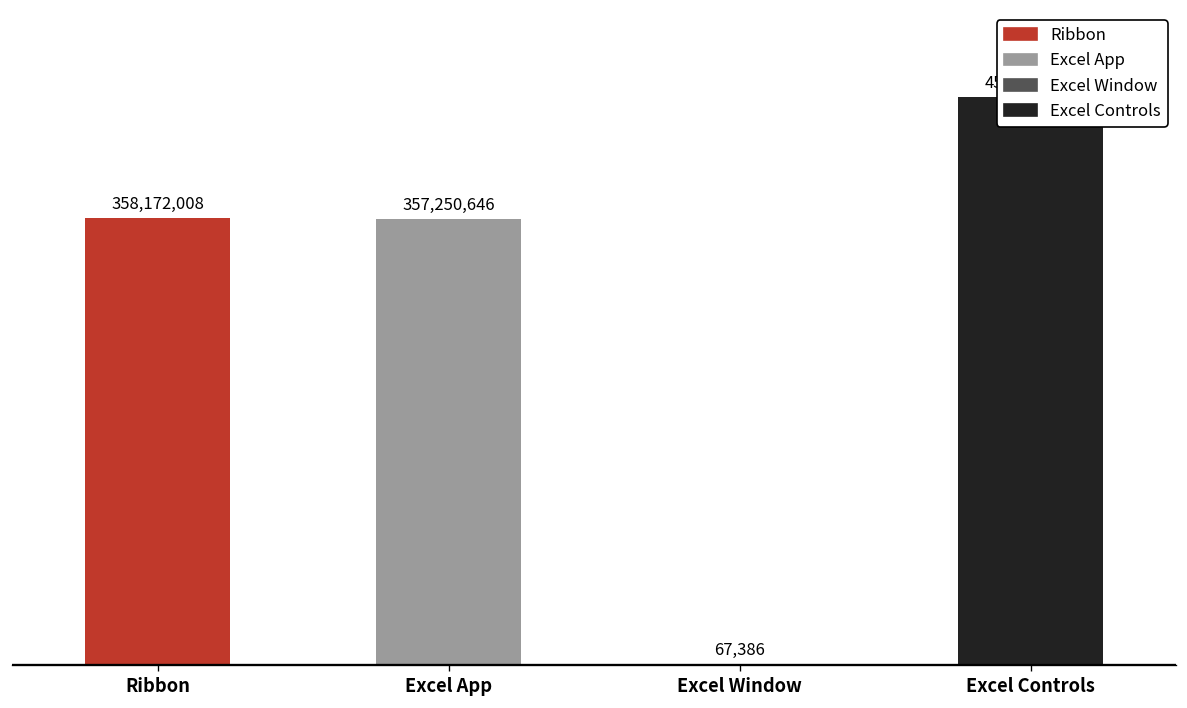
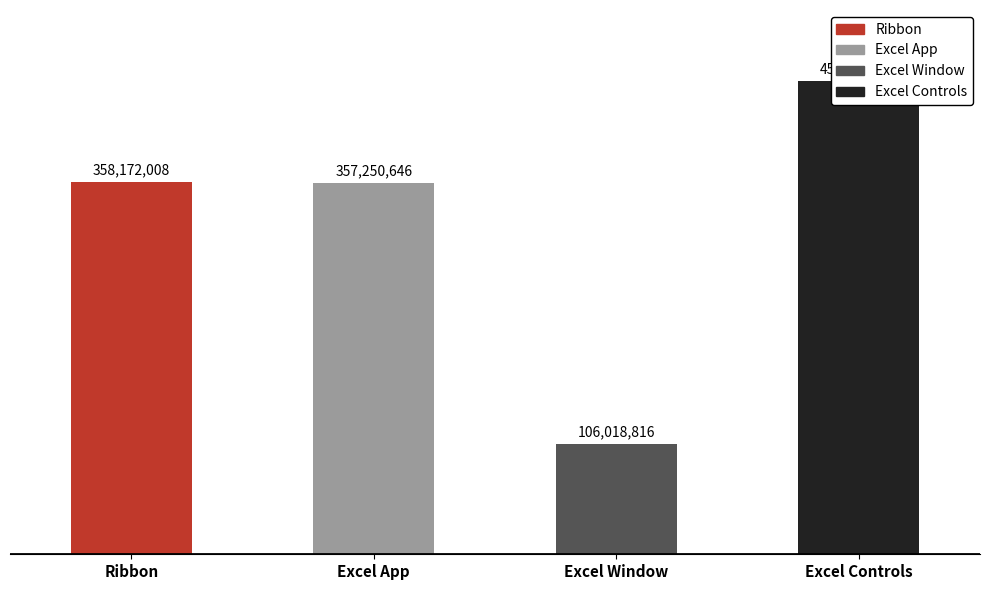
  {
    "Ribbon": "358,172,008",
    "Excel App": "357,250,646",
-   "Excel Window": "67,386"
+   "Excel Window": "106,018,816"
  }
